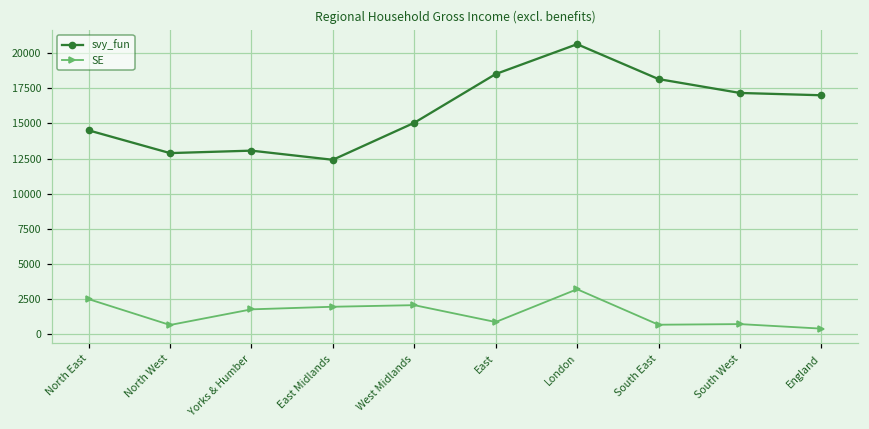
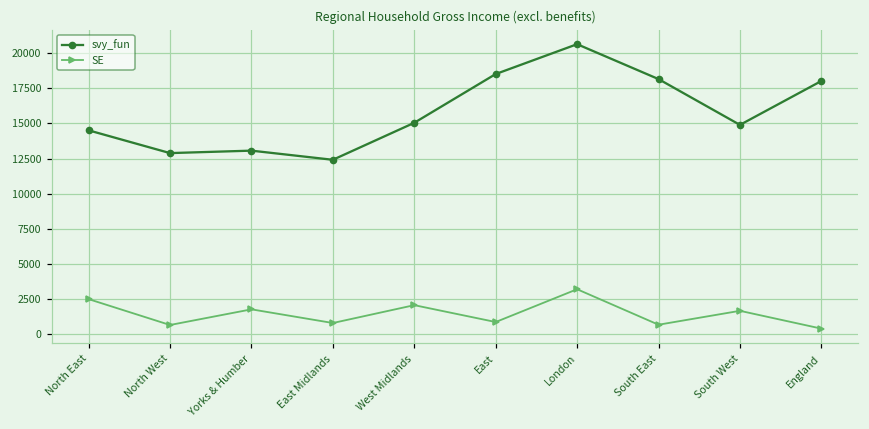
  {
    "svy_fun": {
      "North East": 14500,
      "North West": 12900,
      "Yorks & Humber": 13100,
      "East Midlands": 12400,
      "West Midlands": 15000,
      "East": 18500,
      "London": 20600,
      "South East": 18200,
-     "South West": 17200,
-     "England": 17000
+     "South West": 14900,
+     "England": 18000
    },
    "SE": {
      "North East": 2500,
      "North West": 700,
      "Yorks & Humber": 1800,
-     "East Midlands": 2000,
+     "East Midlands": 800,
      "West Midlands": 2100,
      "East": 900,
      "London": 3200,
      "South East": 700,
-     "South West": 700,
+     "South West": 1700,
      "England": 400
    }
  }
